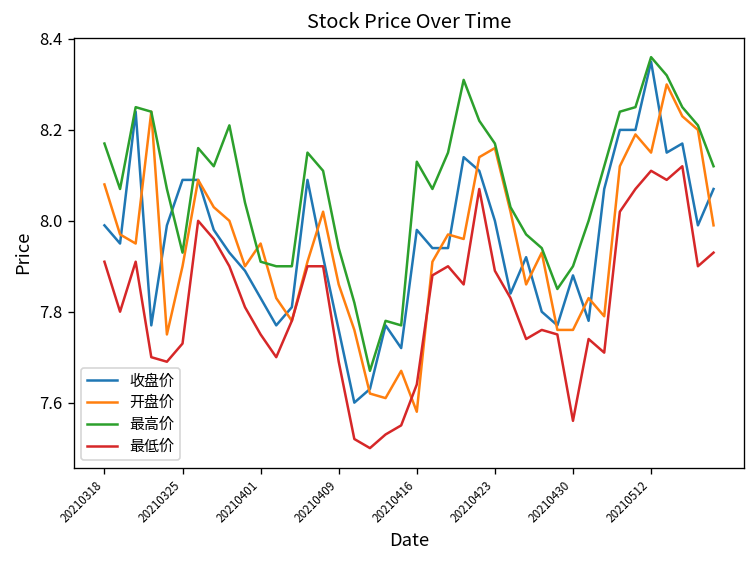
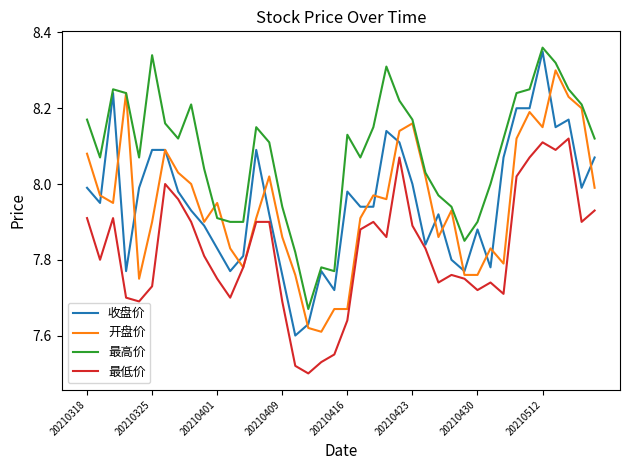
  {
    "收盘价": {
      "20210318": 7.99,
      "20210325": 8.09,
      "20210401": 7.83,
      "20210409": 7.76,
      "20210416": 7.98,
      "20210423": 8.00,
      "20210430": 7.88,
      "20210512": 8.35
    },
    "开盘价": {
      "20210318": 8.08,
      "20210325": 7.90,
      "20210401": 7.95,
      "20210409": 7.86,
-     "20210416": 7.58,
+     "20210416": 7.67,
      "20210423": 8.16,
      "20210430": 7.76,
      "20210512": 8.15
    },
    "最高价": {
      "20210318": 8.17,
-     "20210325": 7.93,
+     "20210325": 8.34,
      "20210401": 7.91,
      "20210409": 7.94,
      "20210416": 8.13,
      "20210423": 8.17,
      "20210430": 7.90,
      "20210512": 8.36
    },
    "最低价": {
      "20210318": 7.91,
      "20210325": 7.73,
      "20210401": 7.75,
      "20210409": 7.69,
      "20210416": 7.64,
      "20210423": 7.89,
-     "20210430": 7.56,
+     "20210430": 7.72,
      "20210512": 8.11
    }
  }
